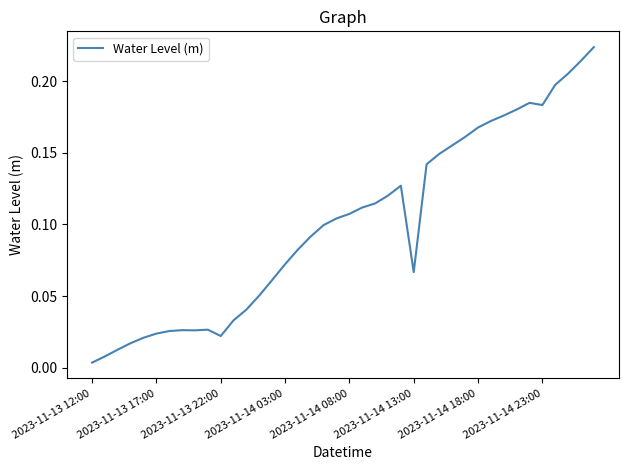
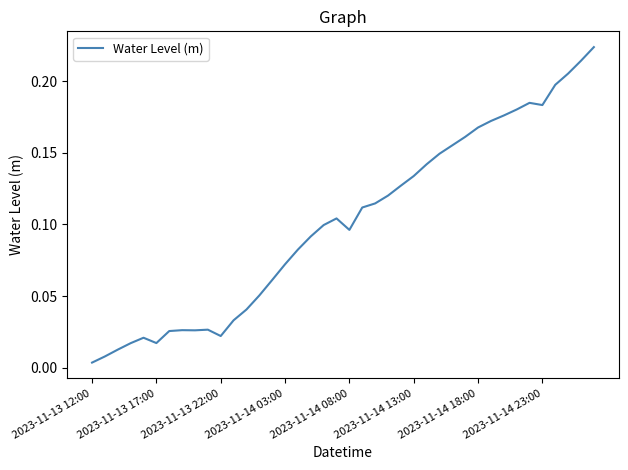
  {
    "2023-11-13 12:00": 0.004,
-   "2023-11-13 17:00": 0.024,
+   "2023-11-13 17:00": 0.017,
    "2023-11-13 22:00": 0.022,
    "2023-11-14 03:00": 0.072,
-   "2023-11-14 08:00": 0.107,
-   "2023-11-14 13:00": 0.067,
+   "2023-11-14 08:00": 0.096,
+   "2023-11-14 13:00": 0.134,
    "2023-11-14 18:00": 0.168,
    "2023-11-14 23:00": 0.183
  }
